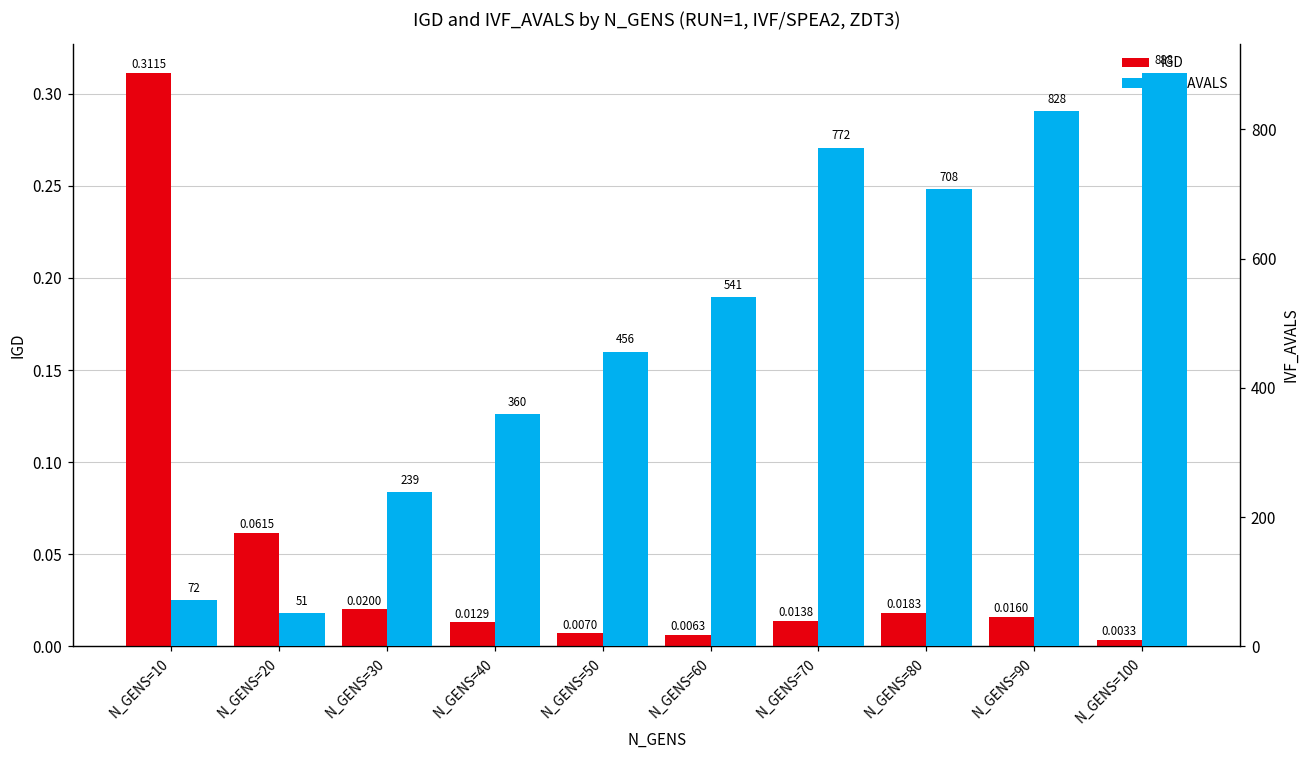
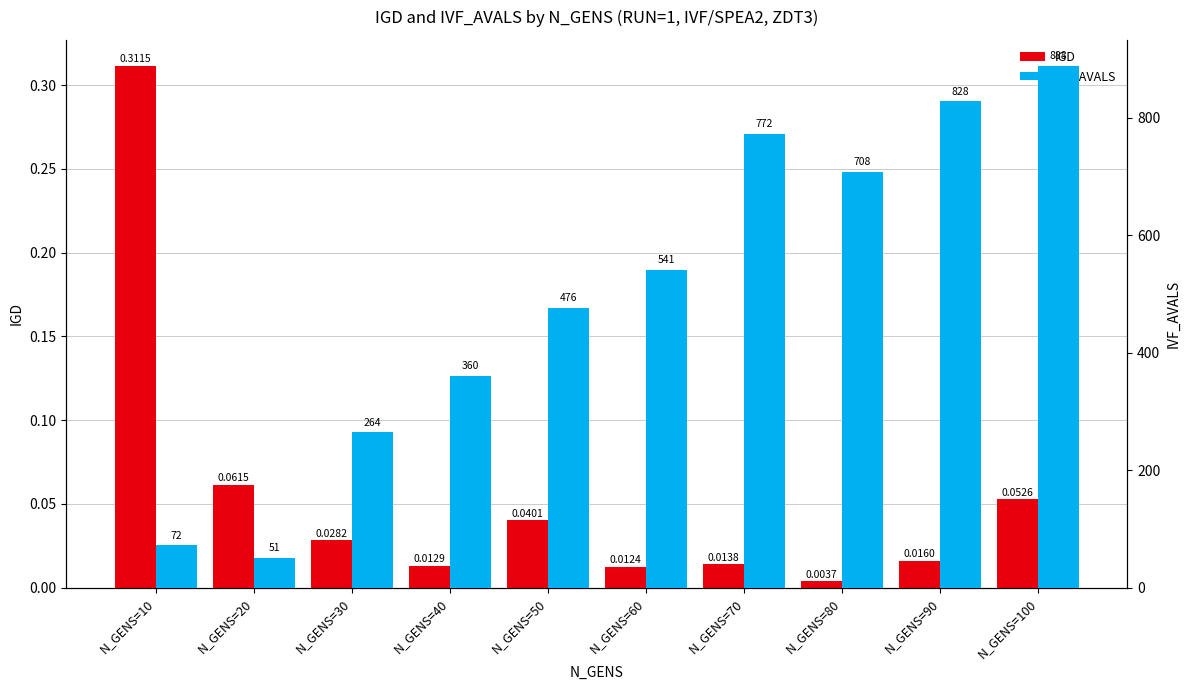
  {
    "IGD": {
      "N_GENS=10": 0.3115,
      "N_GENS=20": 0.0615,
-     "N_GENS=30": 0.0200,
+     "N_GENS=30": 0.0282,
      "N_GENS=40": 0.0129,
-     "N_GENS=50": 0.0070,
-     "N_GENS=60": 0.0063,
+     "N_GENS=50": 0.0401,
+     "N_GENS=60": 0.0124,
      "N_GENS=70": 0.0138,
-     "N_GENS=80": 0.0183,
+     "N_GENS=80": 0.0037,
      "N_GENS=90": 0.0160,
-     "N_GENS=100": 0.0033
+     "N_GENS=100": 0.0526
    },
    "IVF_AVALS": {
      "N_GENS=10": 72,
      "N_GENS=20": 51,
-     "N_GENS=30": 239,
+     "N_GENS=30": 264,
      "N_GENS=40": 360,
-     "N_GENS=50": 456,
+     "N_GENS=50": 476,
      "N_GENS=60": 541,
      "N_GENS=70": 772,
      "N_GENS=80": 708,
      "N_GENS=90": 828,
      "N_GENS=100": 888
    }
  }
